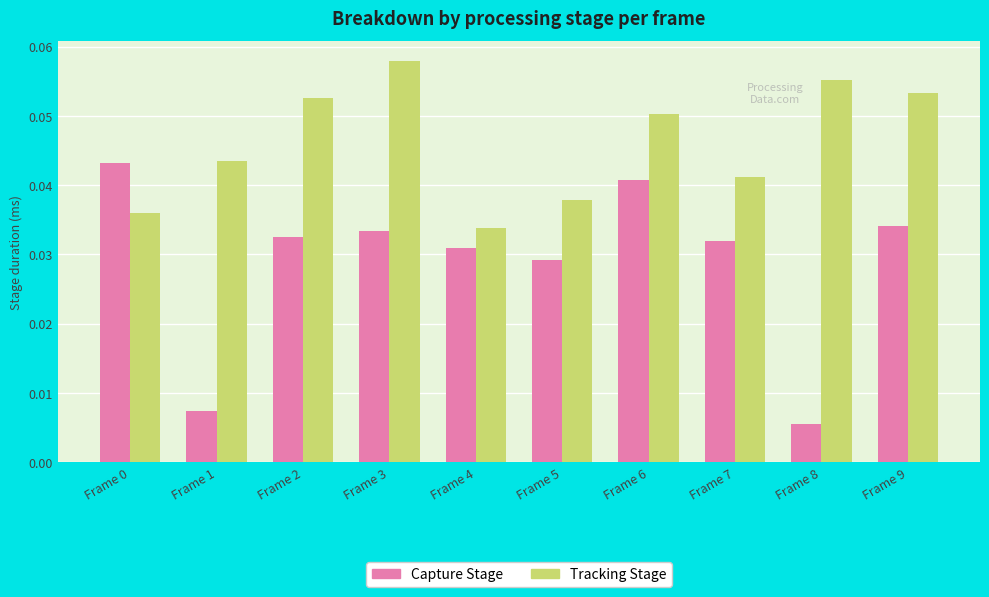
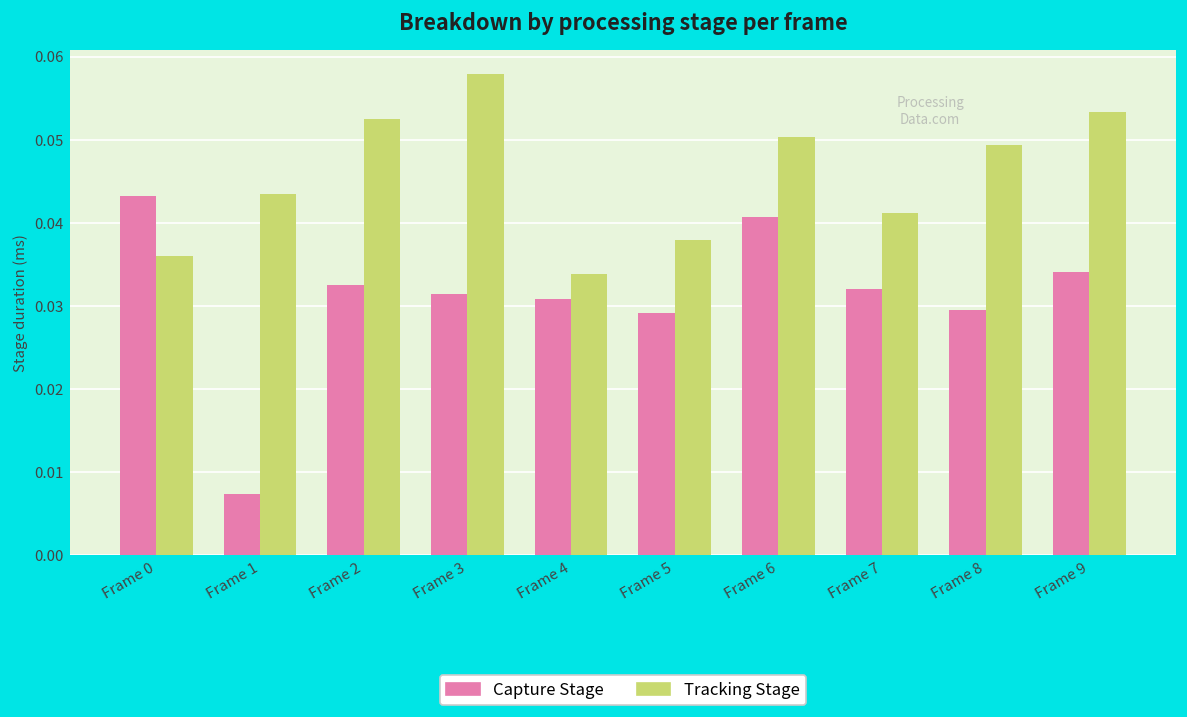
  {
    "Capture Stage": {
      "Frame 0": 0.043,
      "Frame 1": 0.007,
      "Frame 2": 0.033,
-     "Frame 3": 0.033,
+     "Frame 3": 0.031,
      "Frame 4": 0.031,
      "Frame 5": 0.029,
      "Frame 6": 0.041,
      "Frame 7": 0.032,
-     "Frame 8": 0.006,
+     "Frame 8": 0.030,
      "Frame 9": 0.034
    },
    "Tracking Stage": {
      "Frame 0": 0.036,
      "Frame 1": 0.043,
      "Frame 2": 0.053,
      "Frame 3": 0.058,
      "Frame 4": 0.034,
      "Frame 5": 0.038,
      "Frame 6": 0.050,
      "Frame 7": 0.041,
-     "Frame 8": 0.055,
+     "Frame 8": 0.049,
      "Frame 9": 0.053
    }
  }
